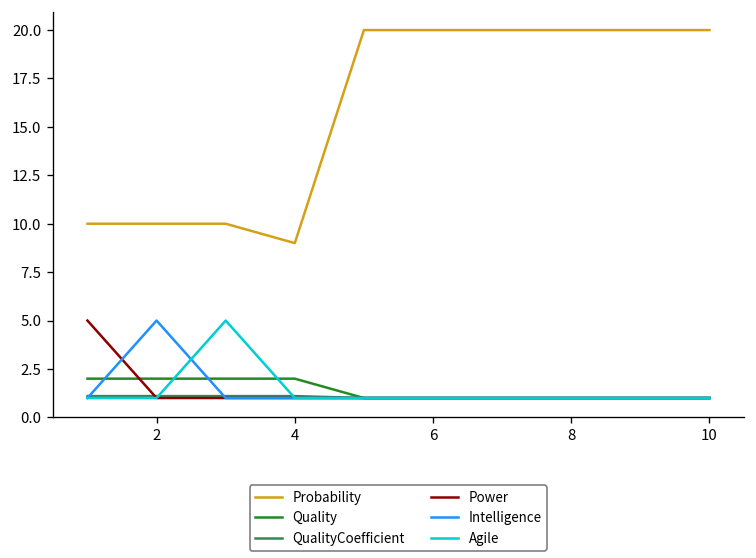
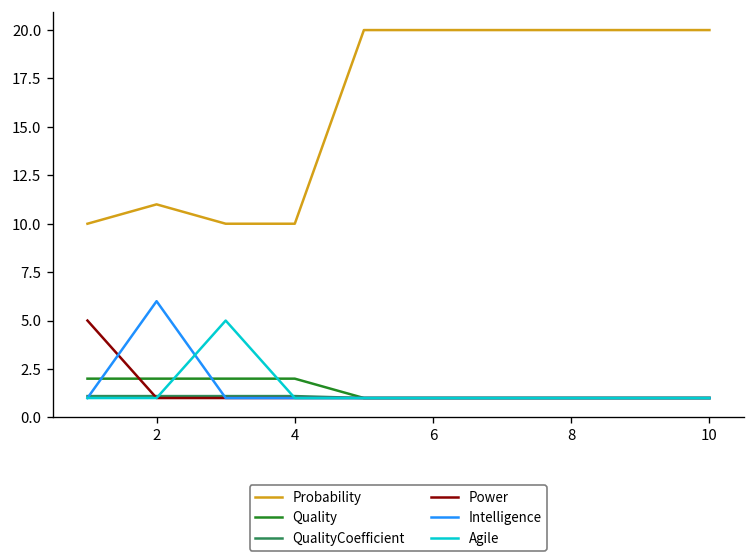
  {
    "Probability": {
-     "2": 10,
-     "4": 9,
+     "2": 11,
+     "4": 10,
      "6": 20,
      "8": 20,
      "10": 20
    },
    "Intelligence": {
-     "2": 5
+     "2": 6
    }
  }
